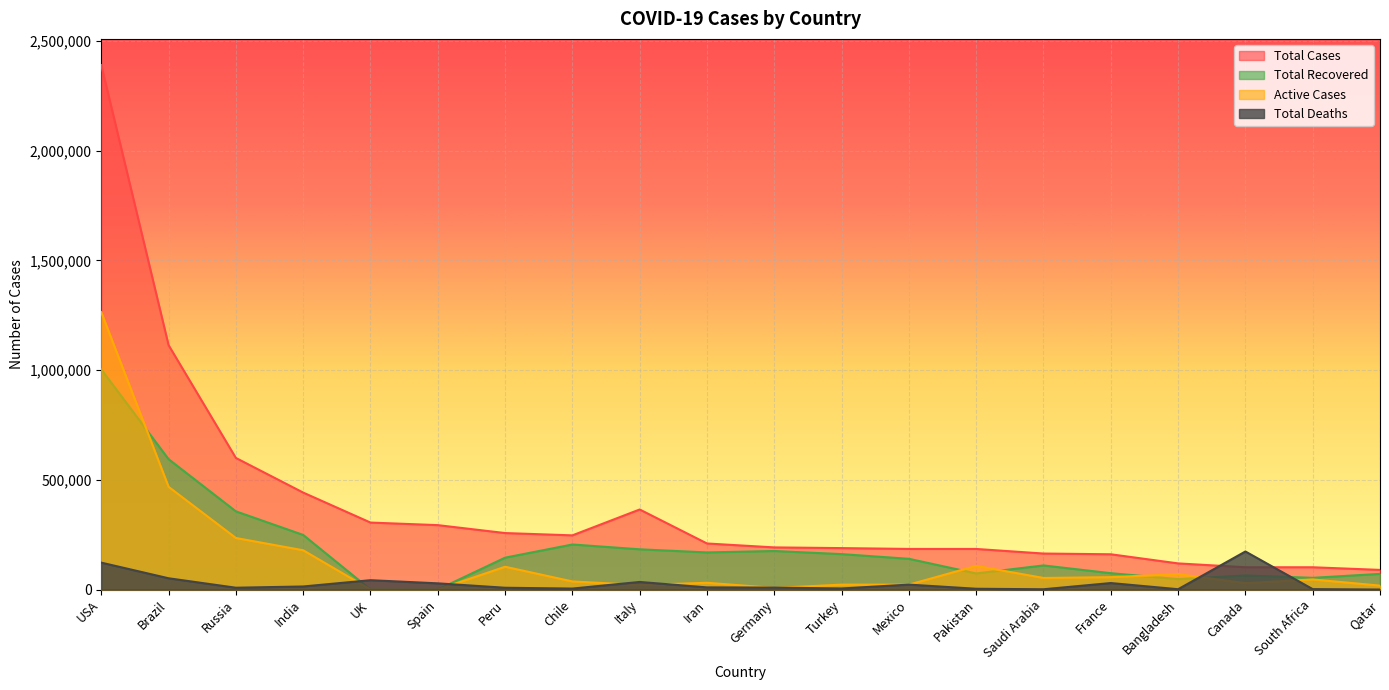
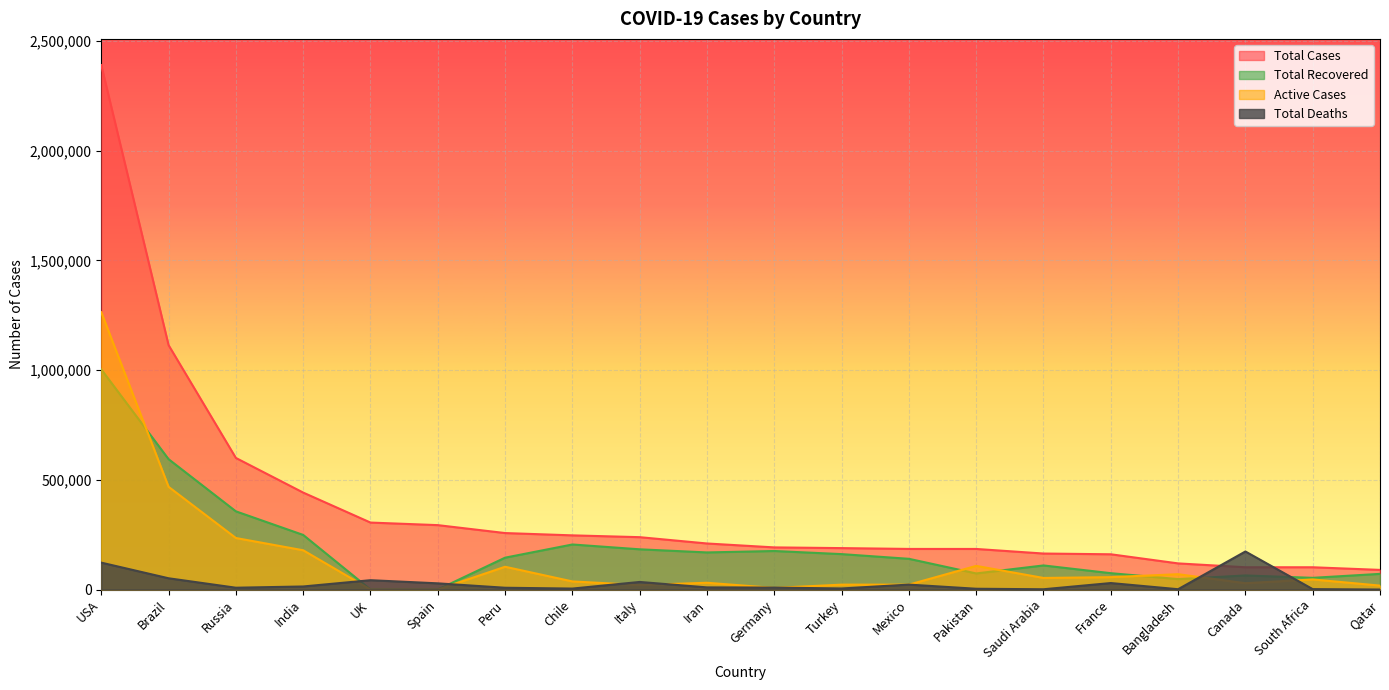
  {
    "Total Cases": {
      "USA": "2,390,000",
      "Brazil": "1,110,000",
      "Russia": "600,000",
      "India": "440,000",
      "UK": "310,000",
      "Spain": "290,000",
      "Peru": "260,000",
      "Chile": "250,000",
-     "Italy": "360,000",
+     "Italy": "240,000",
      "Iran": "210,000",
      "Germany": "190,000",
      "Turkey": "190,000",
      "Mexico": "190,000",
      "Pakistan": "190,000",
      "Saudi Arabia": "160,000",
      "France": "160,000",
      "Bangladesh": "120,000",
      "Canada": "100,000",
      "South Africa": "100,000",
      "Qatar": "90,000"
    },
    "Total Recovered": {
      "USA": "1,000,000",
      "Brazil": "590,000",
      "Russia": "360,000",
      "India": "250,000",
      "Peru": "150,000",
      "Chile": "210,000",
      "Italy": "180,000",
      "Iran": "170,000",
      "Germany": "180,000",
      "Turkey": "160,000",
      "Mexico": "140,000",
      "Pakistan": "70,000",
      "Saudi Arabia": "110,000",
      "France": "70,000",
      "Bangladesh": "50,000",
      "Canada": "60,000",
      "Qatar": "70,000"
    },
    "Active Cases": {
      "USA": "1,260,000",
      "Brazil": "470,000",
      "Russia": "230,000",
      "India": "180,000",
      "Peru": "100,000",
      "Chile": "40,000",
      "Italy": "20,000",
      "Iran": "30,000",
      "Turkey": "20,000",
      "Pakistan": "110,000",
      "Saudi Arabia": "50,000",
      "France": "60,000",
      "Bangladesh": "70,000",
      "Canada": "30,000",
      "Qatar": "20,000"
    },
    "Total Deaths": {
      "USA": "120,000",
      "Brazil": "50,000",
      "Russia": "10,000",
      "India": "10,000",
      "UK": "40,000",
      "Spain": "30,000",
      "Peru": "10,000",
      "Chile": "0",
      "Italy": "30,000",
      "Iran": "10,000",
      "Turkey": "0",
      "Pakistan": "0",
      "Saudi Arabia": "0",
      "France": "30,000",
      "Bangladesh": "0",
      "Canada": "170,000",
      "South Africa": "0",
      "Qatar": "0"
    }
  }
